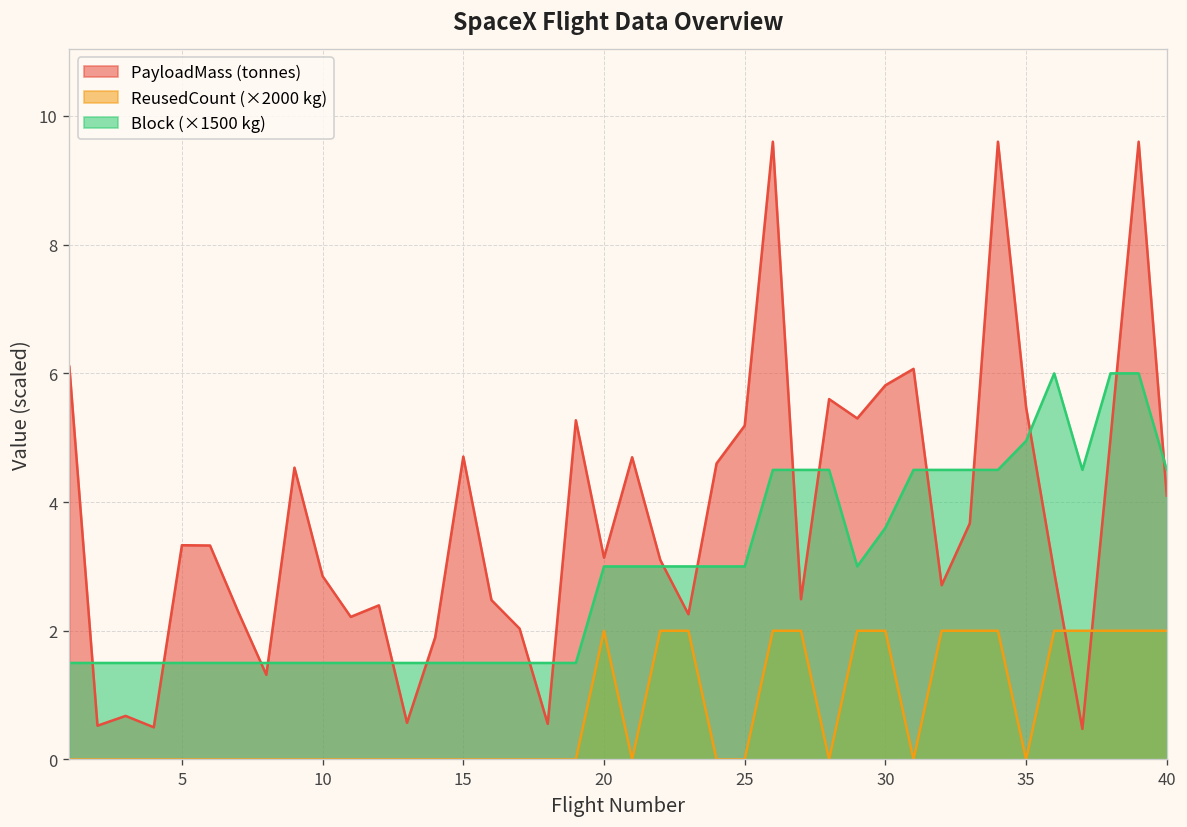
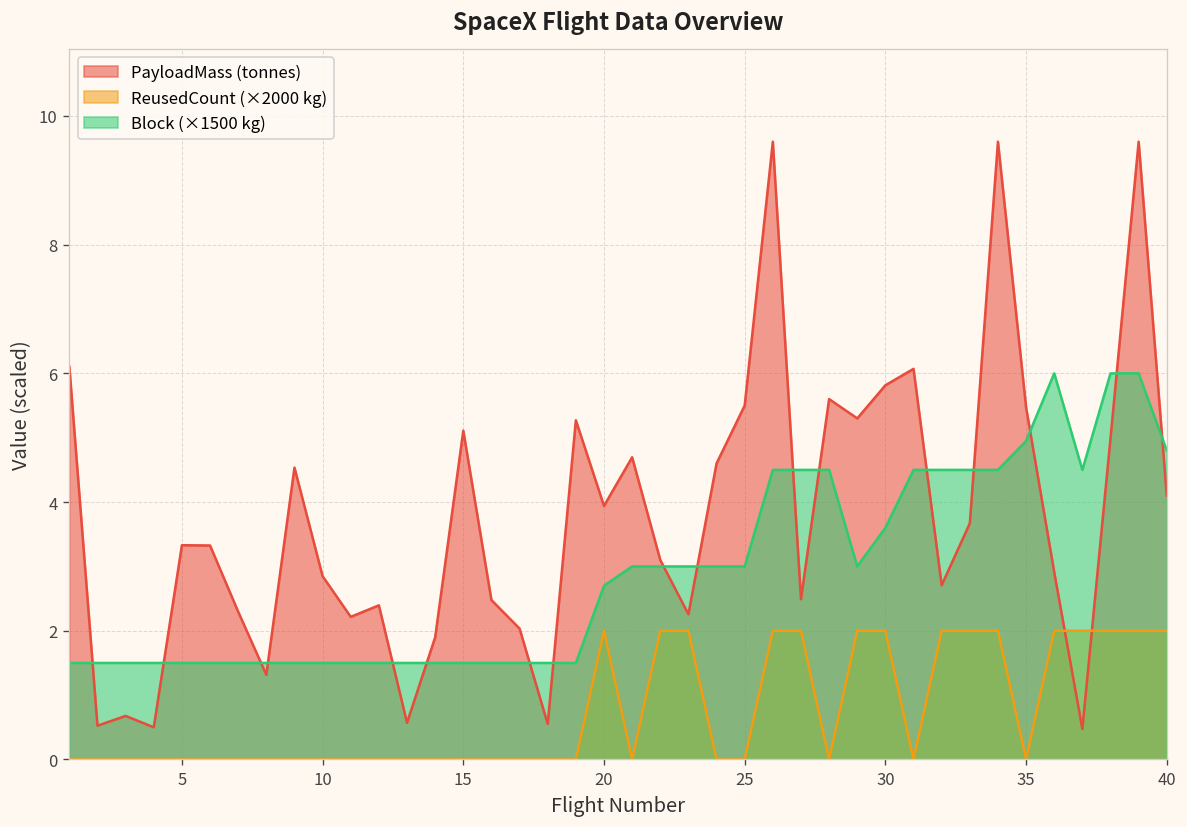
  {
    "PayloadMass (tonnes)": {
      "5": 3.3,
      "10": 2.8,
-     "15": 4.7,
-     "20": 3.1,
-     "25": 5.2,
+     "15": 5.1,
+     "20": 3.9,
+     "25": 5.5,
      "30": 5.8,
      "35": 5.5,
      "40": 4.1
    },
    "ReusedCount (×2000 kg)": {
      "5": 0.0,
      "10": 0.0,
      "15": 0.0,
      "20": 2.0,
      "25": 0.0,
      "30": 2.0,
      "35": 0.0,
      "40": 2.0
    },
    "Block (×1500 kg)": {
      "5": 1.5,
      "10": 1.5,
      "15": 1.5,
-     "20": 3.0,
+     "20": 2.7,
      "25": 3.0,
      "30": 3.6,
      "35": 5.0,
-     "40": 4.5
+     "40": 4.8
    }
  }
